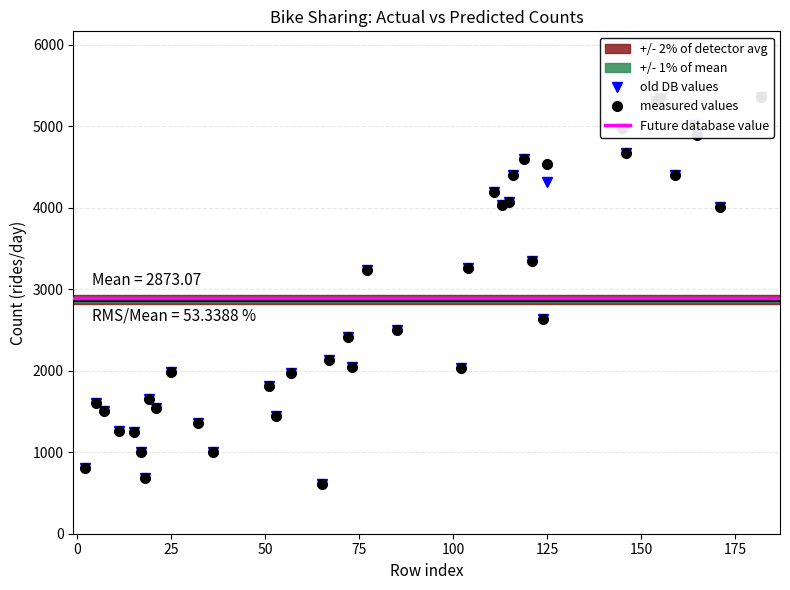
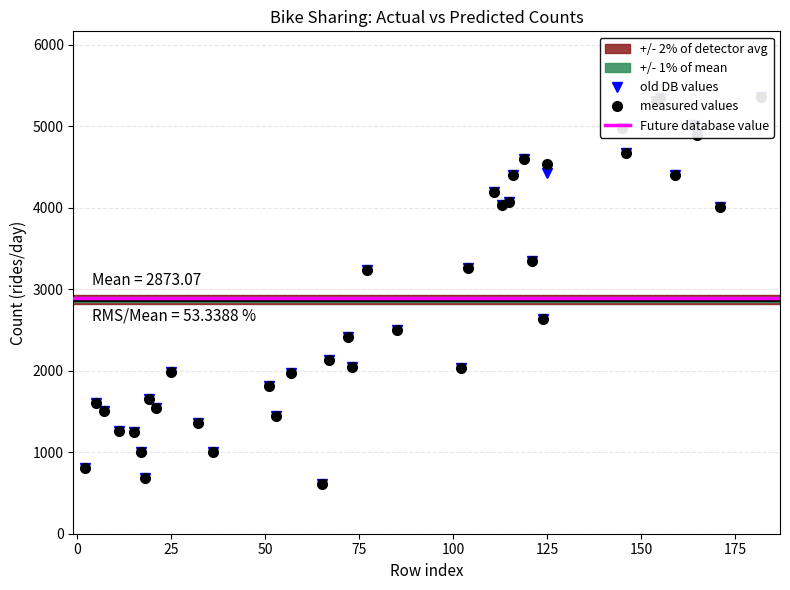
  {
    "old DB values": {
-     "125": 4300
+     "125": 4400
    },
    "measured values": {
      "125": 4500
    }
  }
